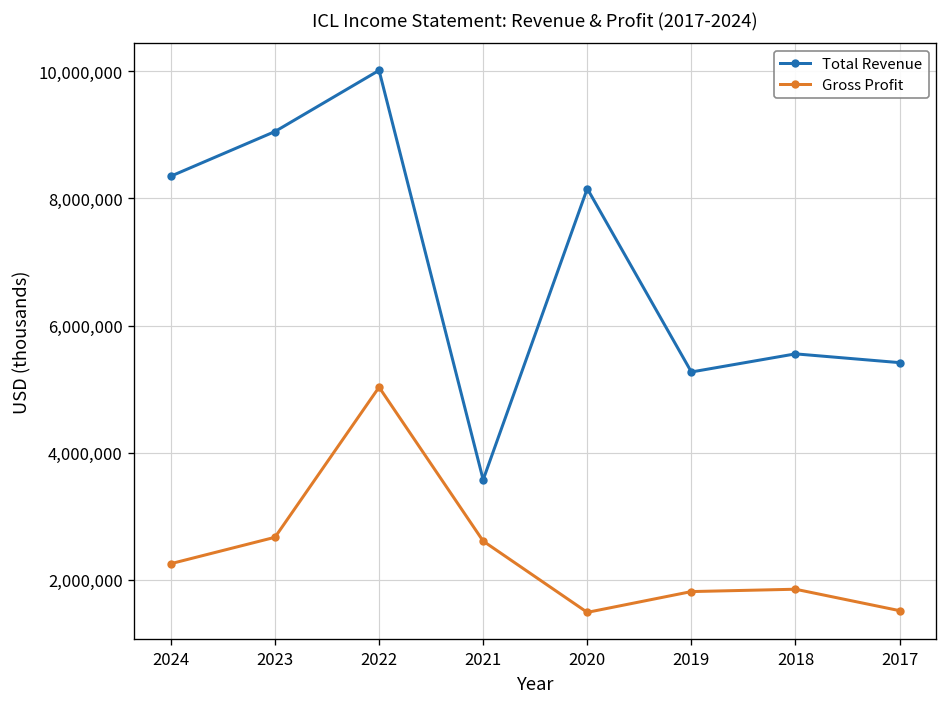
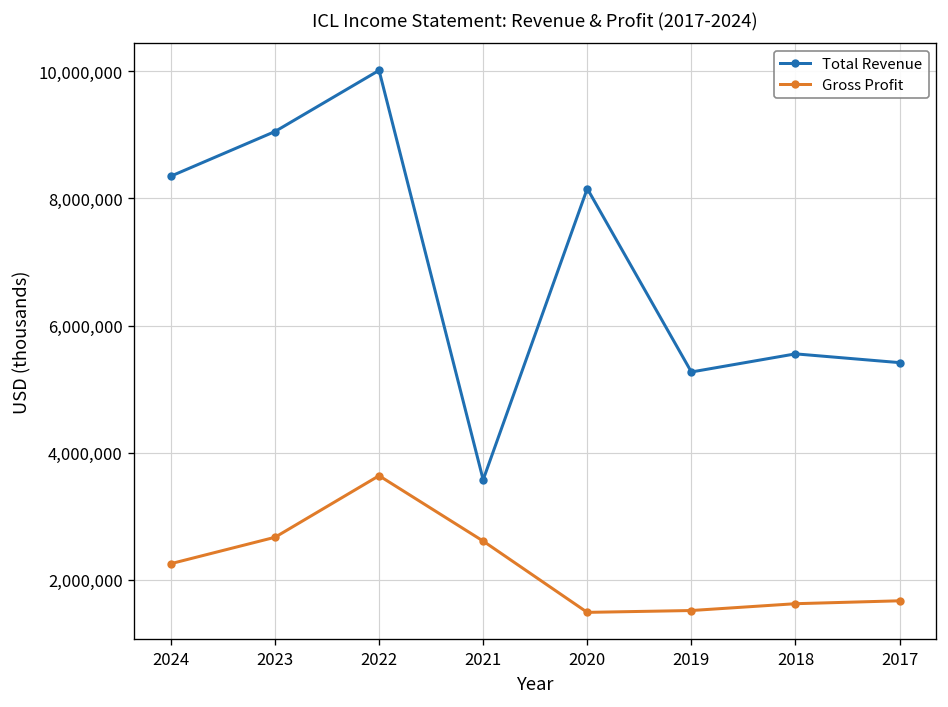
  {
    "Total Revenue": {
      "2024": "8,400,000",
      "2023": "9,100,000",
      "2022": "10,000,000",
      "2021": "3,600,000",
      "2020": "8,200,000",
      "2019": "5,300,000",
      "2018": "5,600,000",
      "2017": "5,400,000"
    },
    "Gross Profit": {
      "2024": "2,300,000",
      "2023": "2,700,000",
-     "2022": "5,000,000",
+     "2022": "3,600,000",
      "2021": "2,600,000",
      "2020": "1,500,000",
-     "2019": "1,800,000",
-     "2018": "1,900,000",
-     "2017": "1,500,000"
+     "2019": "1,500,000",
+     "2018": "1,600,000",
+     "2017": "1,700,000"
    }
  }
